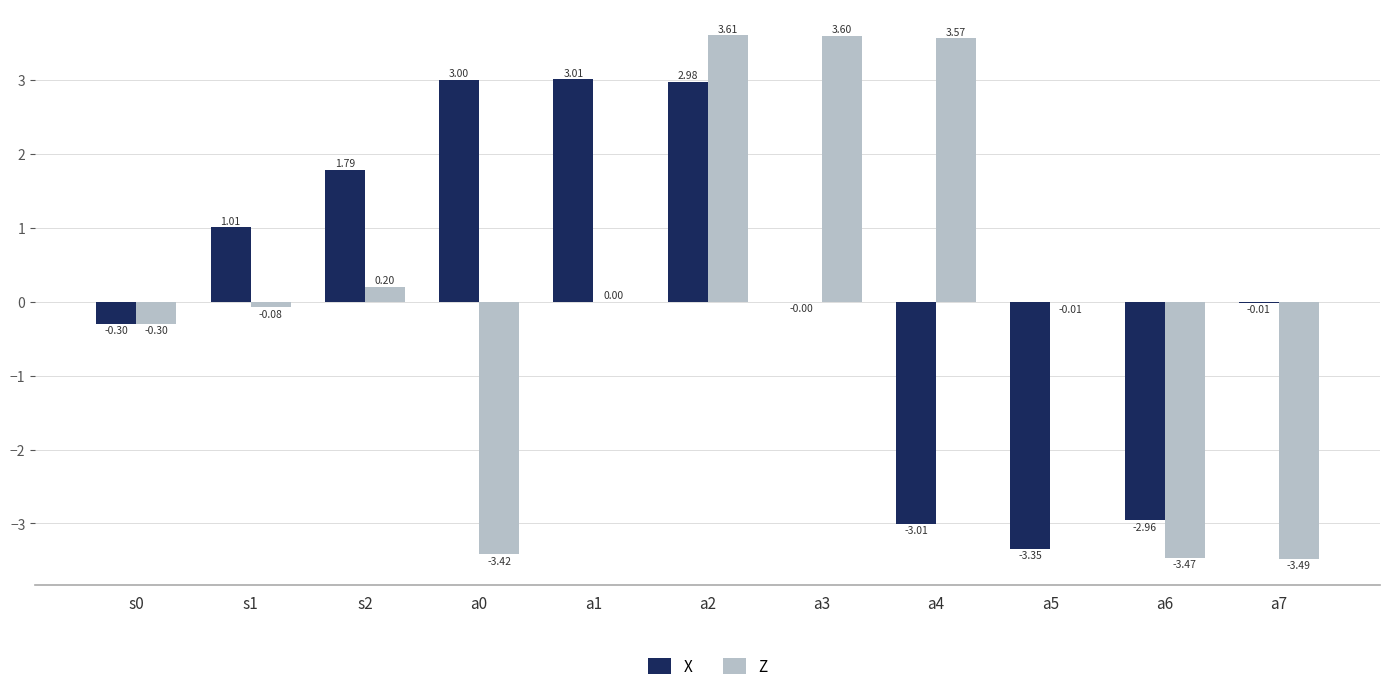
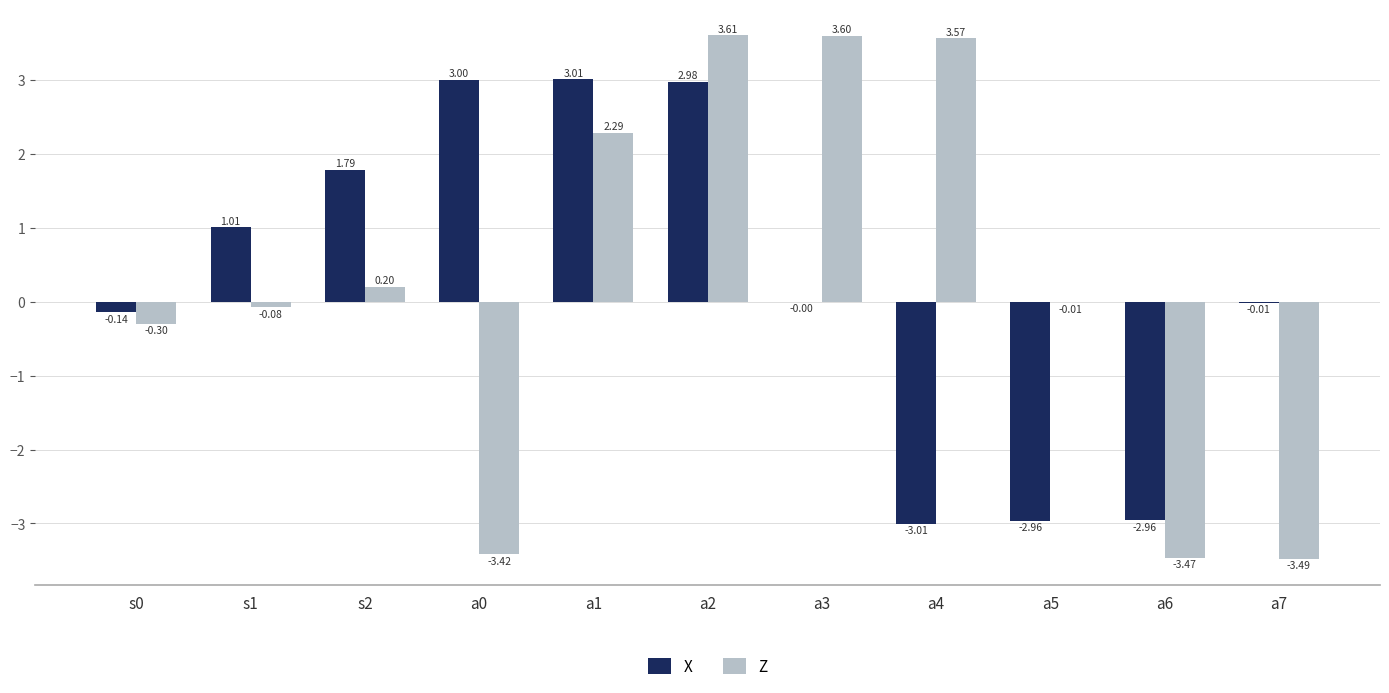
  {
    "X": {
-     "s0": -0.30,
+     "s0": -0.14,
      "s1": 1.01,
      "s2": 1.79,
      "a0": 3.00,
      "a1": 3.01,
      "a2": 2.98,
      "a3": -0.00,
      "a4": -3.01,
-     "a5": -3.35,
+     "a5": -2.96,
      "a6": -2.96,
      "a7": -0.01
    },
    "Z": {
      "s0": -0.30,
      "s1": -0.08,
      "s2": 0.20,
      "a0": -3.42,
-     "a1": 0.00,
+     "a1": 2.29,
      "a2": 3.61,
      "a3": 3.60,
      "a4": 3.57,
      "a5": -0.01,
      "a6": -3.47,
      "a7": -3.49
    }
  }
